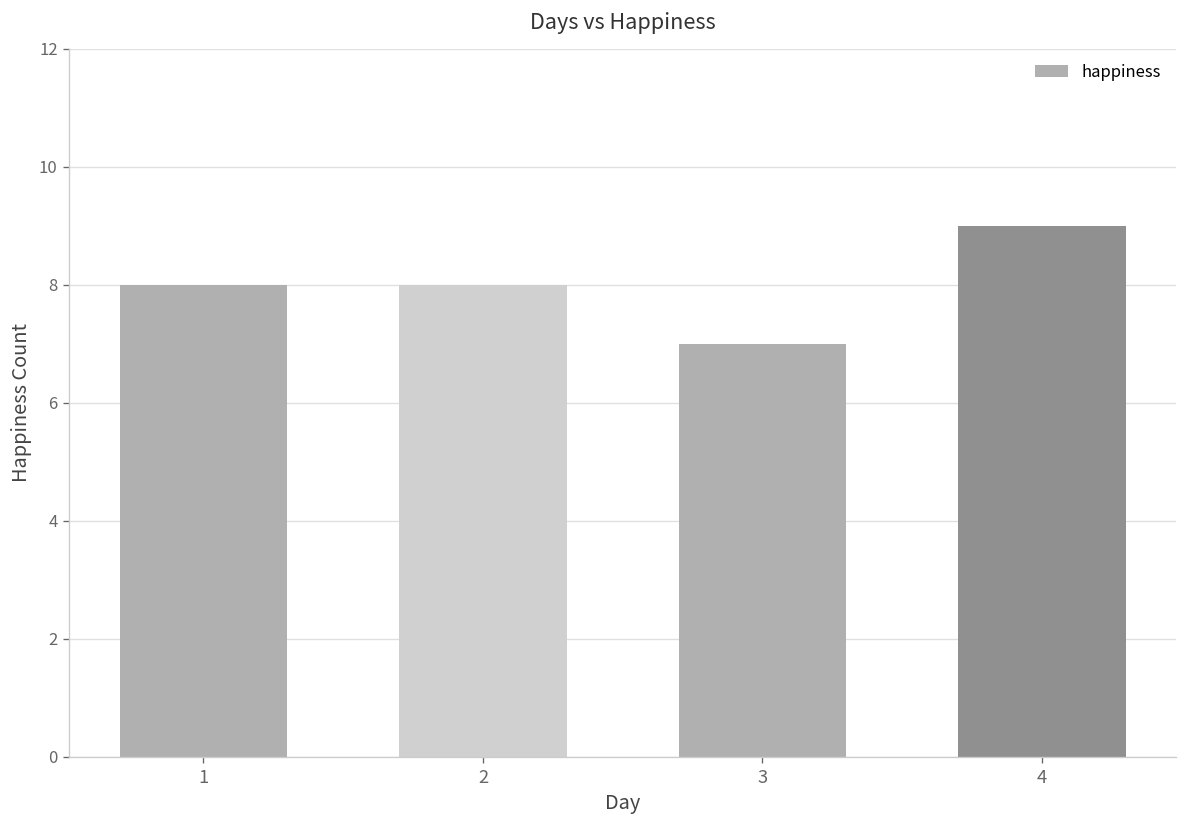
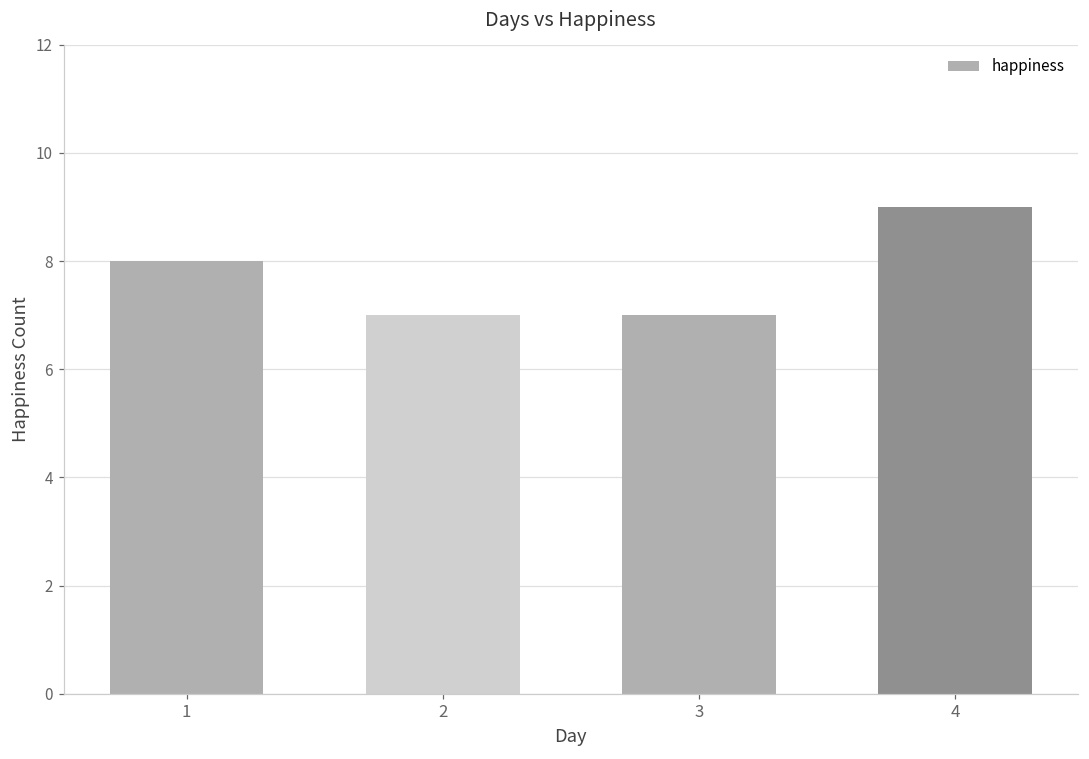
  {
    "1": 8,
-   "2": 8,
+   "2": 7,
    "3": 7,
    "4": 9
  }
